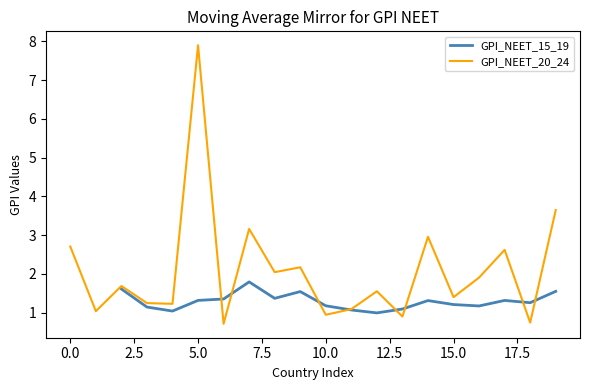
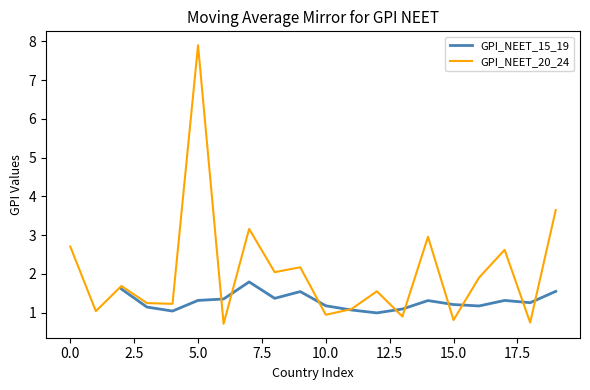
  {
    "GPI_NEET_15_19": {
      "5.0": 1.3,
      "10.0": 1.2,
      "15.0": 1.2
    },
    "GPI_NEET_20_24": {
      "0.0": 2.7,
      "5.0": 7.9,
      "10.0": 0.9,
-     "15.0": 1.4
+     "15.0": 0.8
    }
  }
